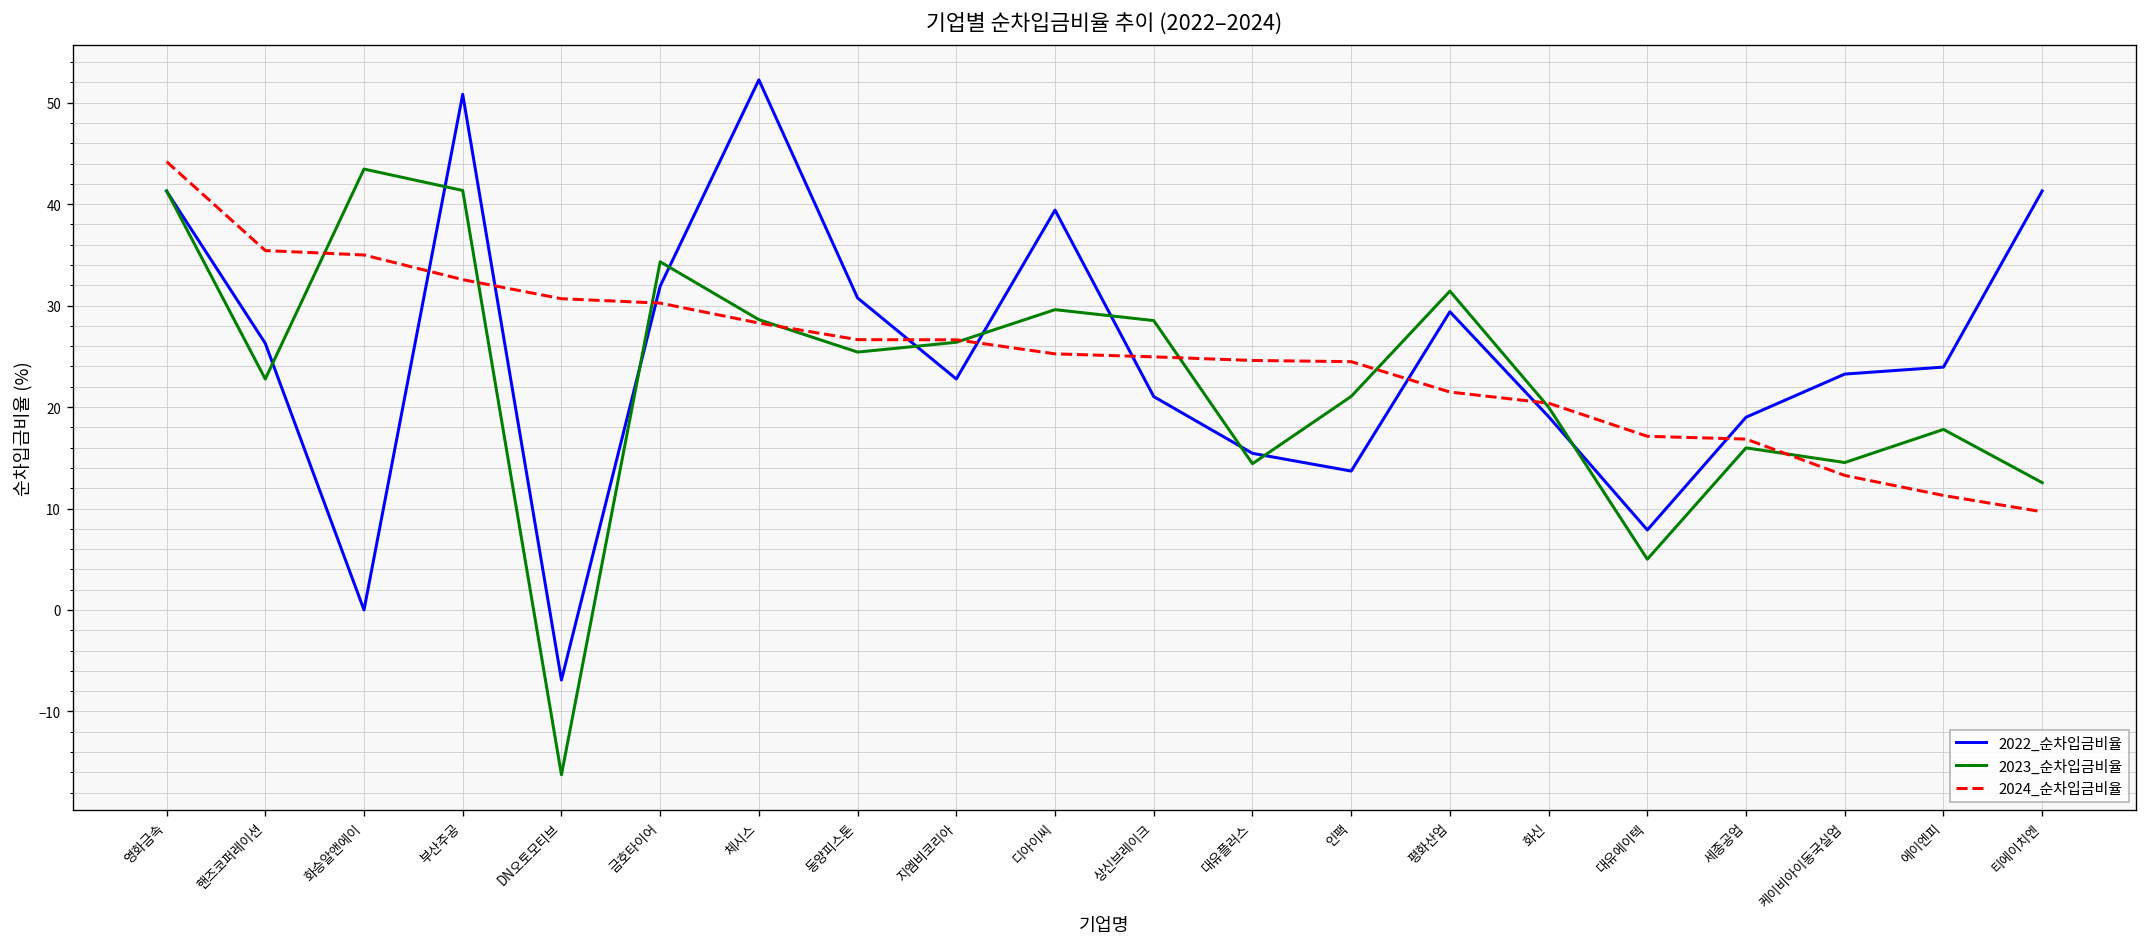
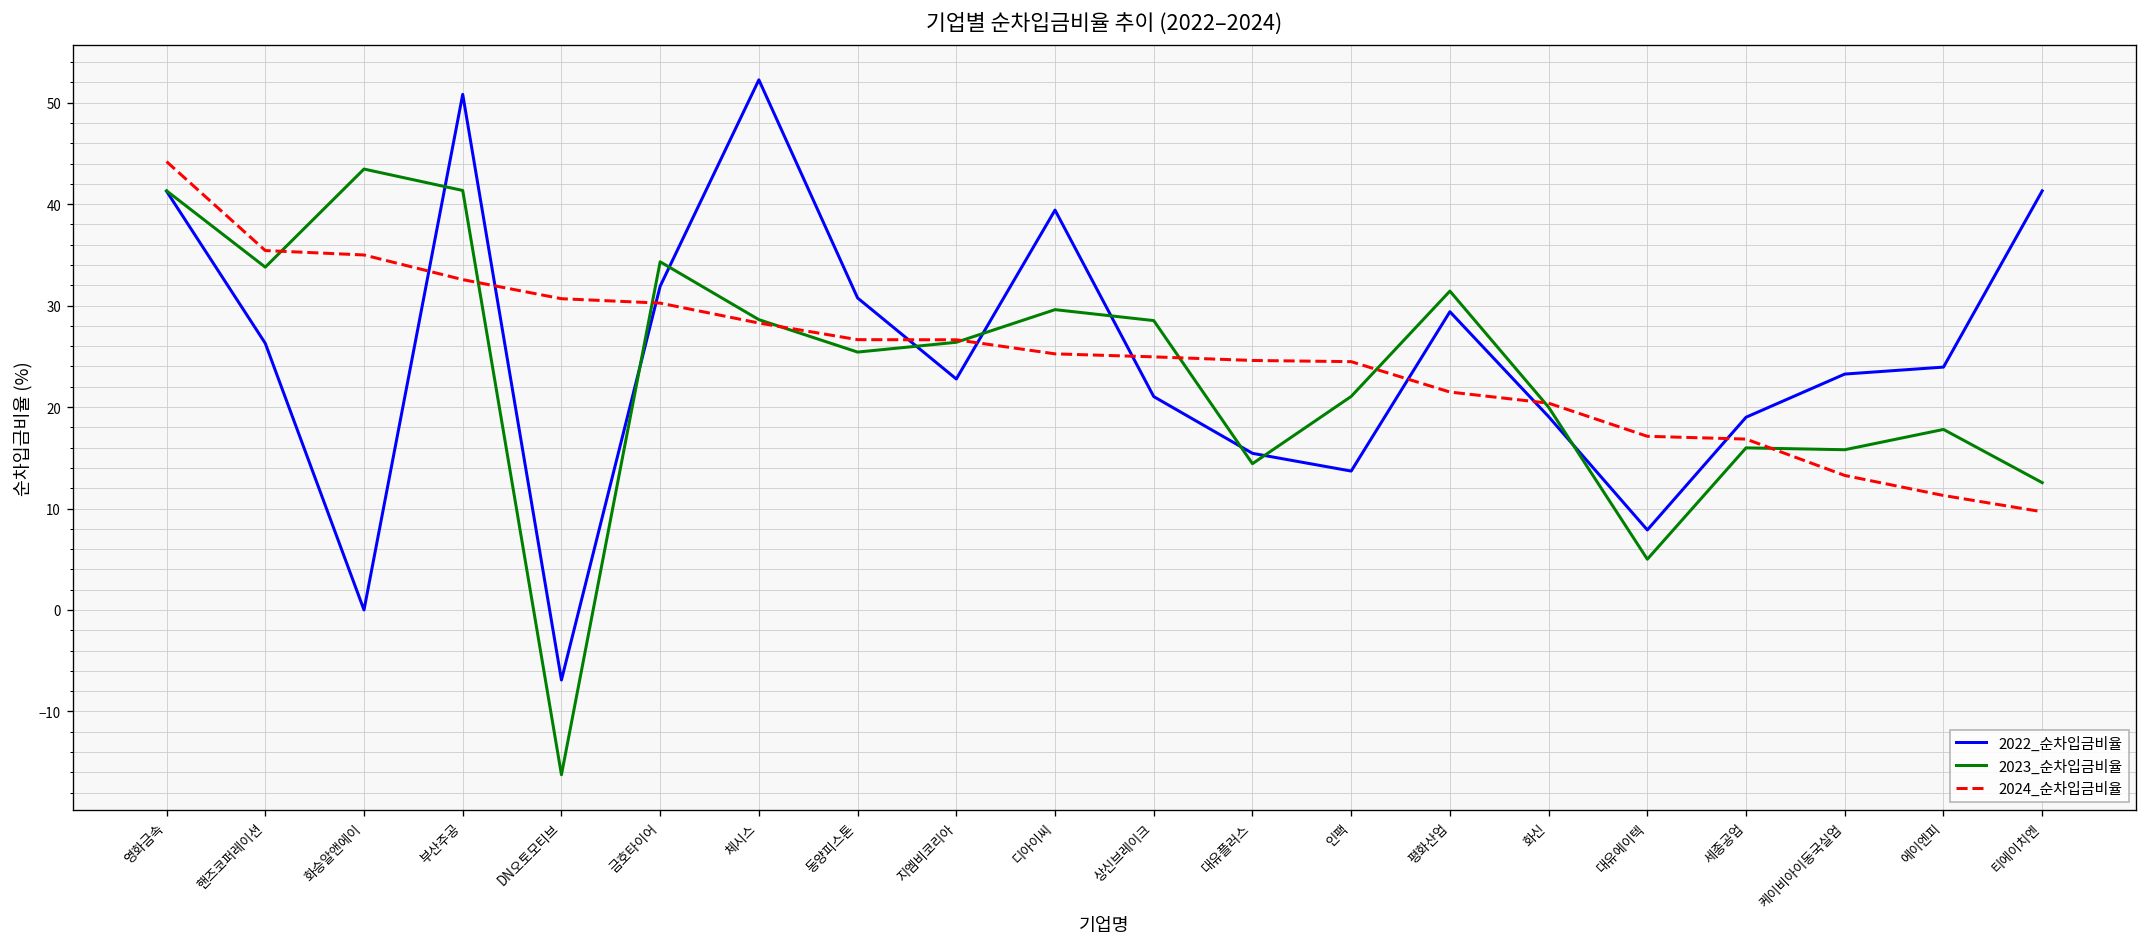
  {
    "2022_순차입금비율": {
      "핸즈코퍼레이션": 26,
      "화승알앤에이": 0,
      "부산주공": 51,
      "DN오토모티브": -7,
      "금호타이어": 32,
      "체시스": 52,
      "동양피스톤": 31,
      "지엠비코리아": 23,
      "디아이씨": 39,
      "상신브레이크": 21,
      "대유플러스": 15,
      "인팩": 14,
      "평화산업": 29,
      "화신": 19,
      "대유에이텍": 8,
      "세종공업": 19,
      "케이비아이동국실업": 23,
      "에이엔피": 24,
      "티에이치엔": 41
    },
    "2023_순차입금비율": {
-     "핸즈코퍼레이션": 23,
+     "핸즈코퍼레이션": 34,
      "화승알앤에이": 43,
      "부산주공": 41,
      "DN오토모티브": -16,
      "금호타이어": 34,
      "체시스": 29,
      "동양피스톤": 25,
      "디아이씨": 30,
      "상신브레이크": 29,
      "대유플러스": 14,
      "인팩": 21,
      "평화산업": 31,
      "화신": 20,
      "대유에이텍": 5,
      "세종공업": 16,
-     "케이비아이동국실업": 15,
+     "케이비아이동국실업": 16,
      "에이엔피": 18,
      "티에이치엔": 13
    },
    "2024_순차입금비율": {
      "영화금속": 44,
      "핸즈코퍼레이션": 35,
      "화승알앤에이": 35,
      "부산주공": 33,
      "DN오토모티브": 31,
      "금호타이어": 30,
      "체시스": 28,
      "동양피스톤": 27,
      "디아이씨": 25,
      "상신브레이크": 25,
      "대유플러스": 25,
      "인팩": 24,
      "평화산업": 21,
      "화신": 20,
      "대유에이텍": 17,
      "세종공업": 17,
      "케이비아이동국실업": 13,
      "에이엔피": 11,
      "티에이치엔": 10
    }
  }
